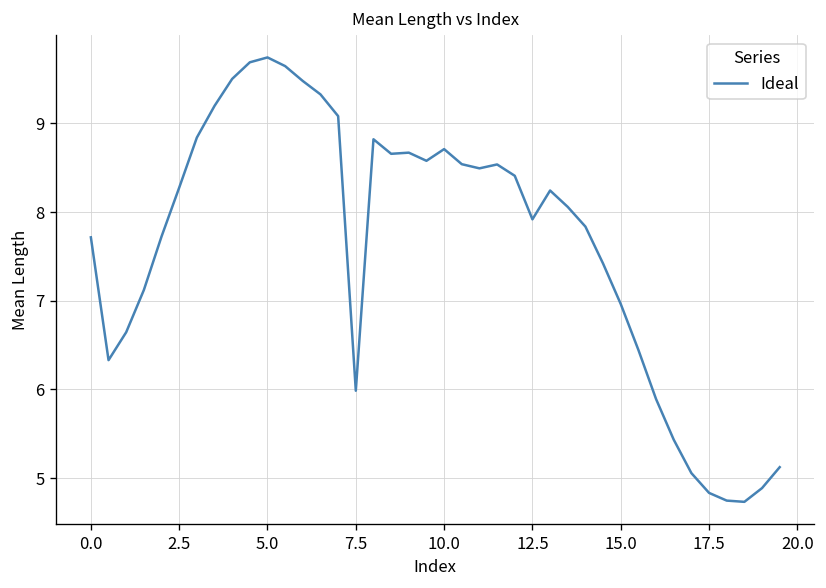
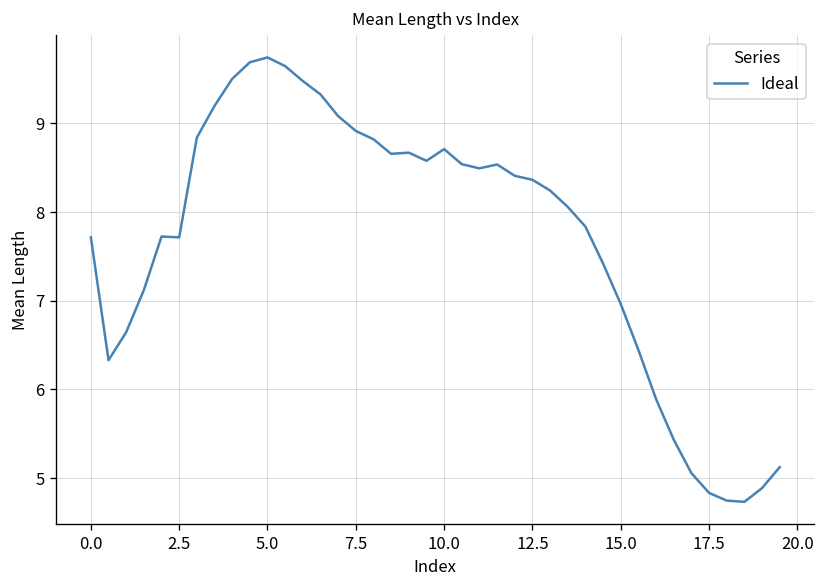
  {
    "0.0": 7.7,
-   "2.5": 8.3,
+   "2.5": 7.7,
    "5.0": 9.7,
-   "7.5": 6.0,
+   "7.5": 8.9,
    "10.0": 8.7,
-   "12.5": 7.9,
+   "12.5": 8.4,
    "15.0": 7.0,
    "17.5": 4.8
  }
